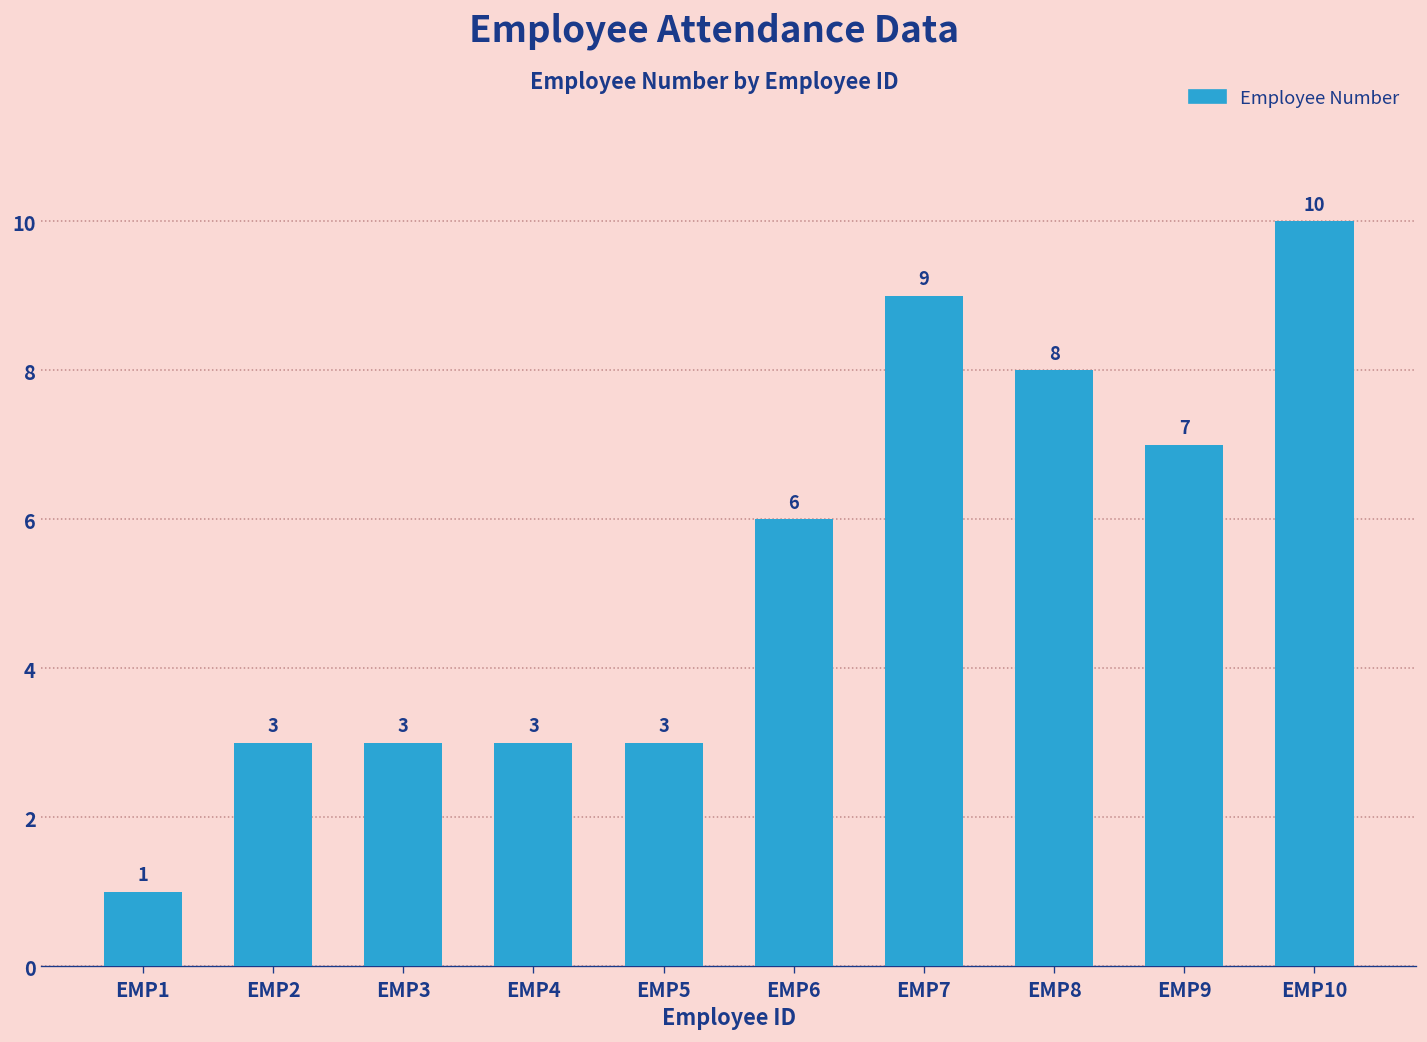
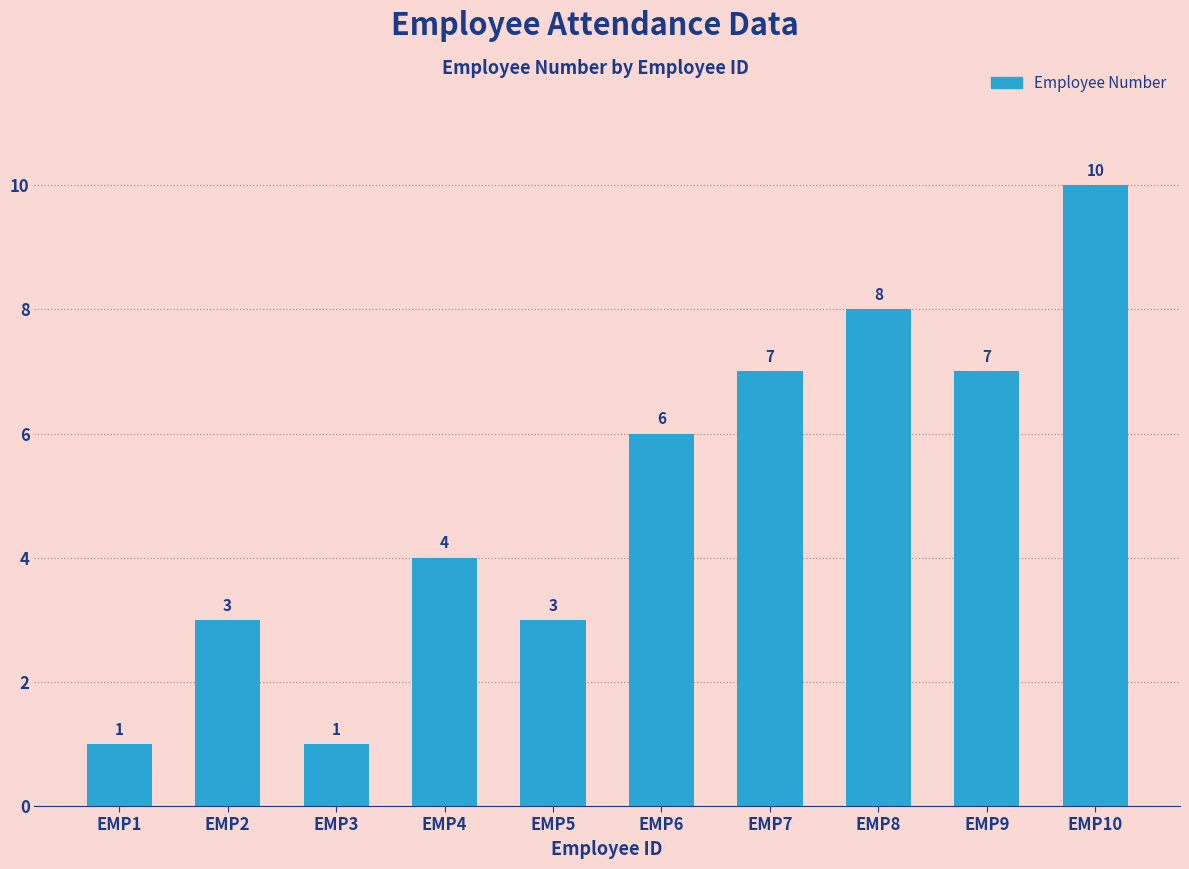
  {
    "EMP1": 1,
    "EMP2": 3,
-   "EMP3": 3,
-   "EMP4": 3,
+   "EMP3": 1,
+   "EMP4": 4,
    "EMP5": 3,
    "EMP6": 6,
-   "EMP7": 9,
+   "EMP7": 7,
    "EMP8": 8,
    "EMP9": 7,
    "EMP10": 10
  }
